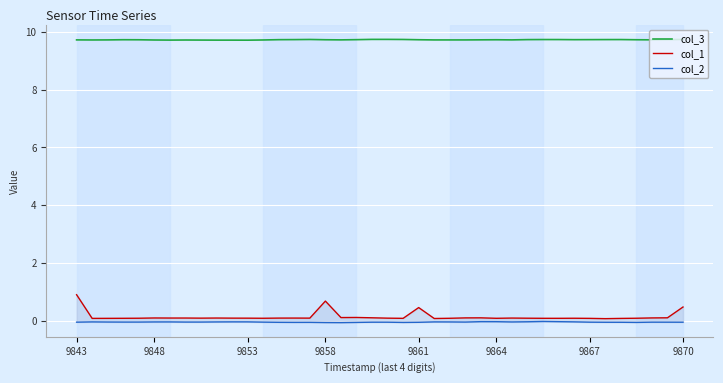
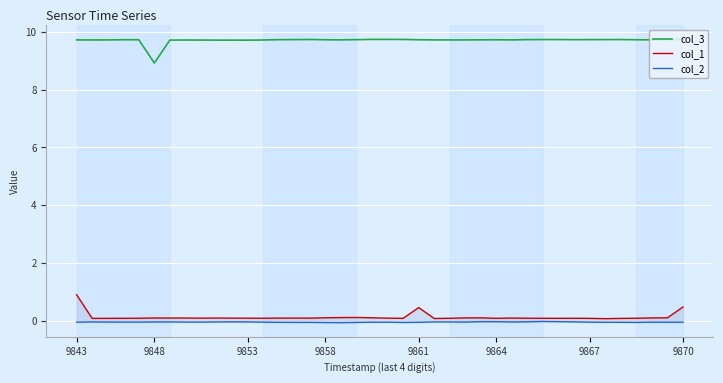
  {
    "col_3": {
      "9843": 9.7,
-     "9848": 9.7,
+     "9848": 8.9,
      "9853": 9.7,
      "9858": 9.7,
      "9861": 9.7,
      "9864": 9.7,
      "9867": 9.7
    },
    "col_1": {
      "9843": 0.9,
      "9848": 0.1,
      "9853": 0.1,
-     "9858": 0.7,
+     "9858": 0.1,
      "9861": 0.5,
      "9864": 0.1,
      "9867": 0.1,
      "9870": 0.5
    },
    "col_2": {
      "9843": -0.1,
      "9848": 0.0,
      "9853": 0.0,
      "9858": -0.1,
      "9861": -0.1,
      "9864": 0.0,
      "9867": -0.1,
      "9870": -0.1
    }
  }
